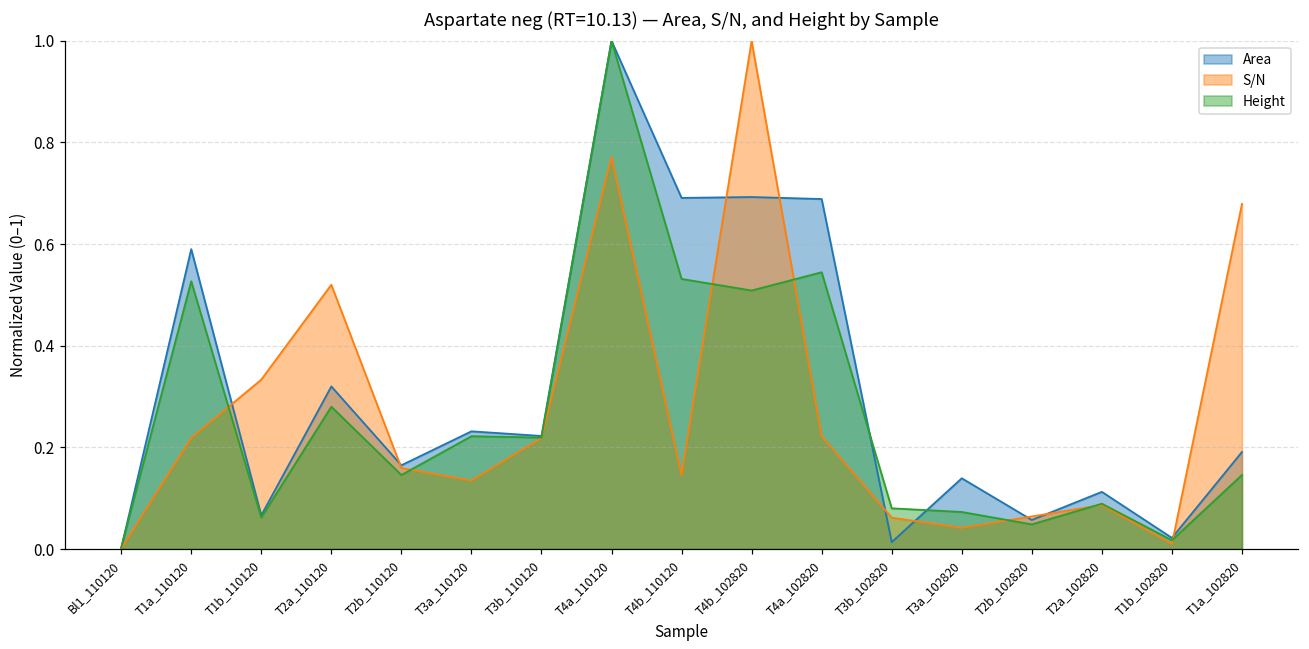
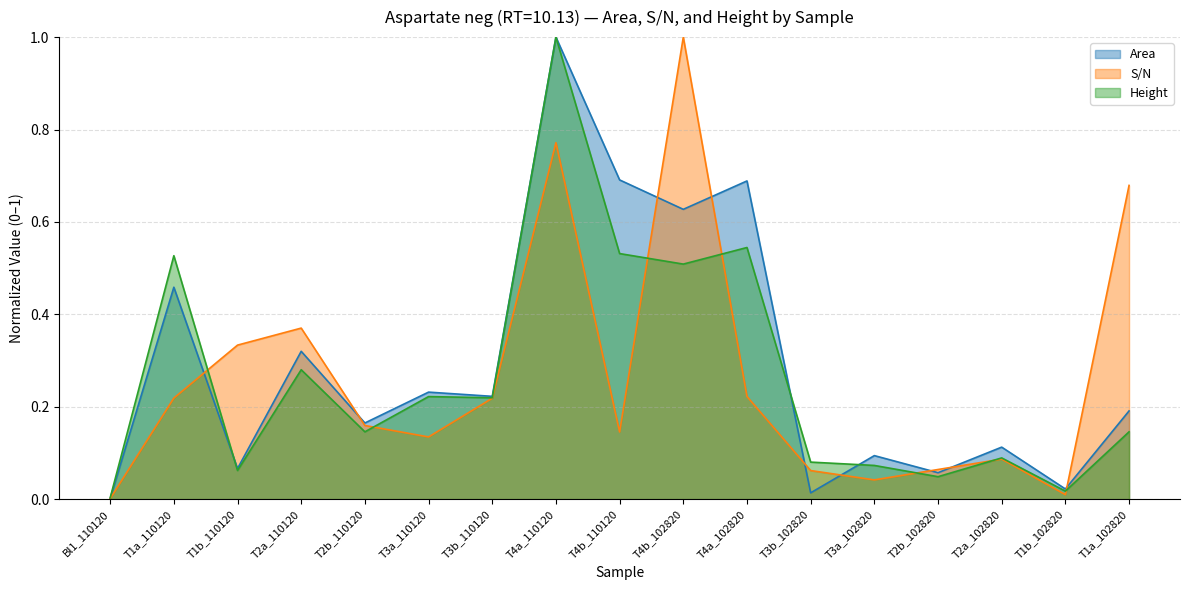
  {
    "Area": {
-     "T1a_110120": 0.59,
+     "T1a_110120": 0.46,
      "T2a_110120": 0.32,
      "T3a_110120": 0.23,
      "T4b_110120": 0.69,
-     "T4b_102820": 0.69,
+     "T4b_102820": 0.63,
      "T4a_102820": 0.69,
      "T3b_102820": 0.01,
-     "T3a_102820": 0.14,
+     "T3a_102820": 0.09,
      "T2b_102820": 0.06,
      "T2a_102820": 0.11,
      "T1a_102820": 0.19
    },
    "S/N": {
      "T1a_110120": 0.22,
      "T1b_110120": 0.33,
-     "T2a_110120": 0.52,
+     "T2a_110120": 0.37,
      "T3a_110120": 0.13,
      "T4a_110120": 0.77,
      "T4b_110120": 0.15,
      "T4b_102820": 1.00,
      "T4a_102820": 0.22,
      "T3b_102820": 0.06,
      "T3a_102820": 0.04,
      "T2b_102820": 0.06,
      "T1b_102820": 0.01,
      "T1a_102820": 0.68
    },
    "Height": {
      "T1a_110120": 0.53,
      "T2a_110120": 0.28,
      "T2b_110120": 0.15,
      "T3a_110120": 0.22,
      "T4b_110120": 0.53,
      "T4b_102820": 0.51,
      "T4a_102820": 0.54,
      "T3b_102820": 0.08,
      "T3a_102820": 0.07,
      "T2b_102820": 0.05,
      "T1a_102820": 0.15
    }
  }
